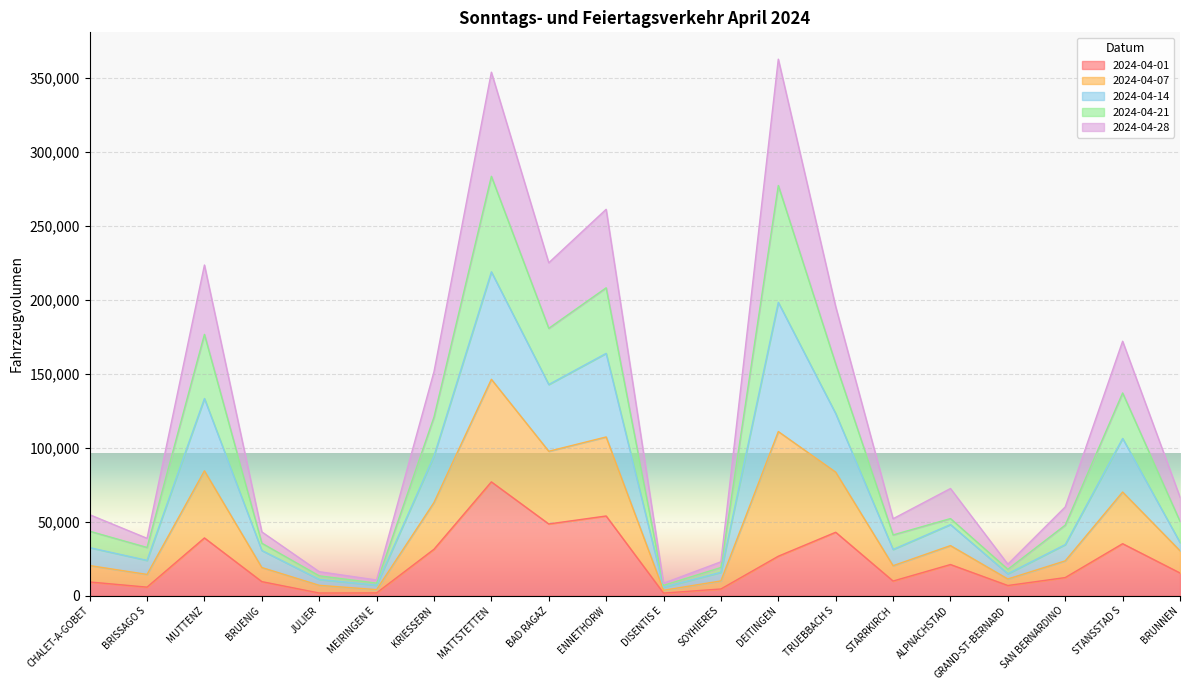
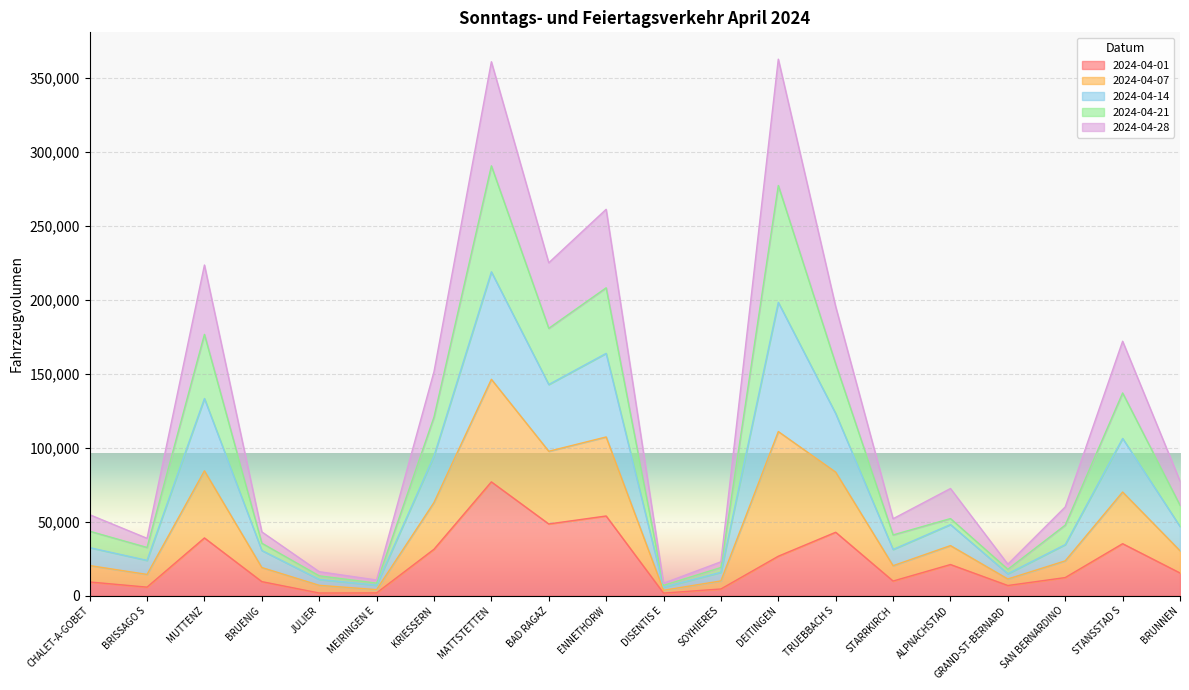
  {
    "2024-04-01": {
      "CHALET-A-GOBET": "9,000",
      "BRISSAGO S": "6,000",
      "MUTTENZ": "39,000",
      "BRUENIG": "9,000",
      "JULIER": "2,000",
      "MEIRINGEN E": "2,000",
      "KRIESSERN": "31,000",
      "MATTSTETTEN": "77,000",
      "BAD RAGAZ": "48,000",
      "ENNETHORW": "54,000",
      "DISENTIS E": "2,000",
      "SOYHIERES": "4,000",
      "DEITINGEN": "27,000",
      "TRUEBBACH S": "43,000",
      "STARRKIRCH": "10,000",
      "ALPNACHSTAD": "21,000",
      "GRAND-ST-BERNARD": "7,000",
      "SAN BERNARDINO": "12,000",
      "STANSSTAD S": "35,000",
      "BRUNNEN": "15,000"
    },
    "2024-04-07": {
      "CHALET-A-GOBET": "11,000",
      "BRISSAGO S": "9,000",
      "MUTTENZ": "45,000",
      "BRUENIG": "10,000",
      "JULIER": "5,000",
      "MEIRINGEN E": "2,000",
      "KRIESSERN": "32,000",
      "MATTSTETTEN": "69,000",
      "BAD RAGAZ": "49,000",
      "ENNETHORW": "53,000",
      "DISENTIS E": "2,000",
      "SOYHIERES": "5,000",
      "DEITINGEN": "84,000",
      "TRUEBBACH S": "41,000",
      "STARRKIRCH": "10,000",
      "ALPNACHSTAD": "13,000",
      "GRAND-ST-BERNARD": "4,000",
      "SAN BERNARDINO": "11,000",
      "STANSSTAD S": "35,000",
      "BRUNNEN": "15,000"
    },
    "2024-04-14": {
      "CHALET-A-GOBET": "12,000",
      "BRISSAGO S": "9,000",
      "MUTTENZ": "49,000",
      "BRUENIG": "11,000",
      "JULIER": "4,000",
      "KRIESSERN": "31,000",
      "MATTSTETTEN": "73,000",
      "BAD RAGAZ": "45,000",
      "ENNETHORW": "56,000",
      "SOYHIERES": "6,000",
      "DEITINGEN": "87,000",
      "TRUEBBACH S": "40,000",
      "STARRKIRCH": "11,000",
      "ALPNACHSTAD": "14,000",
      "GRAND-ST-BERNARD": "4,000",
      "SAN BERNARDINO": "11,000",
      "STANSSTAD S": "36,000",
-     "BRUNNEN": "6,000"
+     "BRUNNEN": "16,000"
    },
    "2024-04-21": {
      "CHALET-A-GOBET": "11,000",
      "BRISSAGO S": "9,000",
      "MUTTENZ": "43,000",
      "BRUENIG": "5,000",
      "JULIER": "2,000",
      "KRIESSERN": "26,000",
-     "MATTSTETTEN": "65,000",
+     "MATTSTETTEN": "72,000",
      "BAD RAGAZ": "38,000",
      "ENNETHORW": "44,000",
      "SOYHIERES": "3,000",
      "DEITINGEN": "79,000",
      "TRUEBBACH S": "34,000",
      "STARRKIRCH": "10,000",
      "ALPNACHSTAD": "4,000",
      "GRAND-ST-BERNARD": "3,000",
      "SAN BERNARDINO": "13,000",
      "STANSSTAD S": "31,000",
      "BRUNNEN": "14,000"
    },
    "2024-04-28": {
      "CHALET-A-GOBET": "11,000",
      "BRISSAGO S": "6,000",
      "MUTTENZ": "47,000",
      "BRUENIG": "8,000",
      "JULIER": "3,000",
      "MEIRINGEN E": "2,000",
      "KRIESSERN": "31,000",
      "MATTSTETTEN": "70,000",
      "BAD RAGAZ": "44,000",
      "ENNETHORW": "53,000",
      "SOYHIERES": "4,000",
      "DEITINGEN": "85,000",
      "TRUEBBACH S": "39,000",
      "STARRKIRCH": "11,000",
      "ALPNACHSTAD": "20,000",
      "GRAND-ST-BERNARD": "3,000",
      "SAN BERNARDINO": "12,000",
      "STANSSTAD S": "35,000",
      "BRUNNEN": "16,000"
    }
  }
